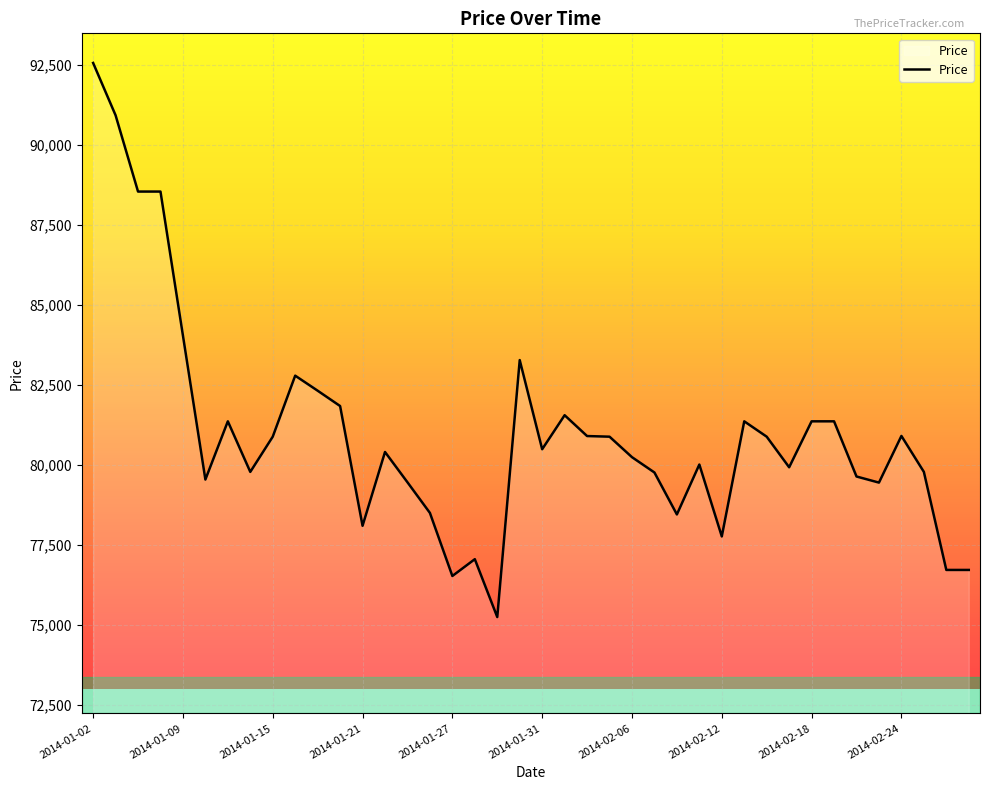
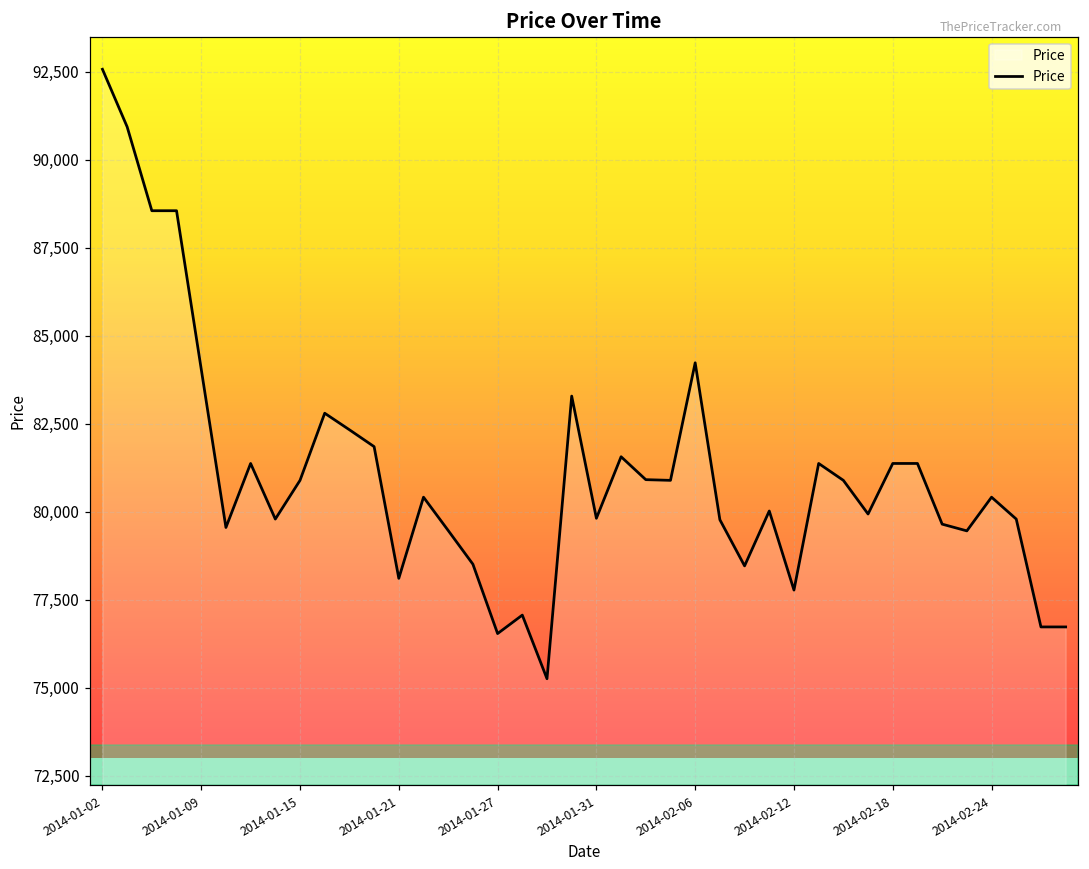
  {
    "2014-01-02": "92,600",
    "2014-01-09": "84,100",
    "2014-01-15": "80,900",
    "2014-01-21": "78,100",
    "2014-01-27": "76,500",
-   "2014-01-31": "80,500",
-   "2014-02-06": "80,300",
+   "2014-01-31": "79,800",
+   "2014-02-06": "84,200",
    "2014-02-12": "77,800",
    "2014-02-18": "81,400",
-   "2014-02-24": "80,900"
+   "2014-02-24": "80,400"
  }
